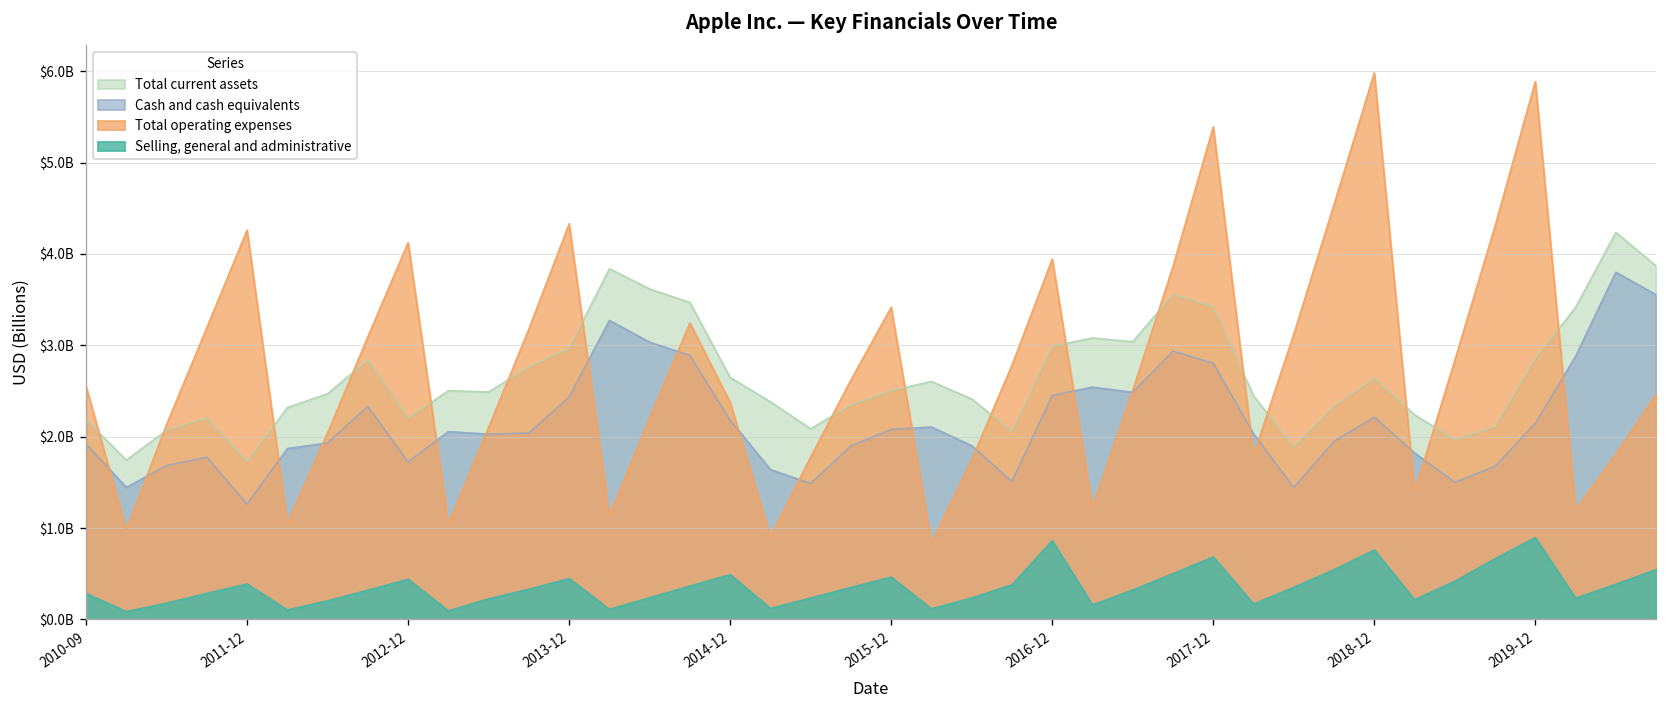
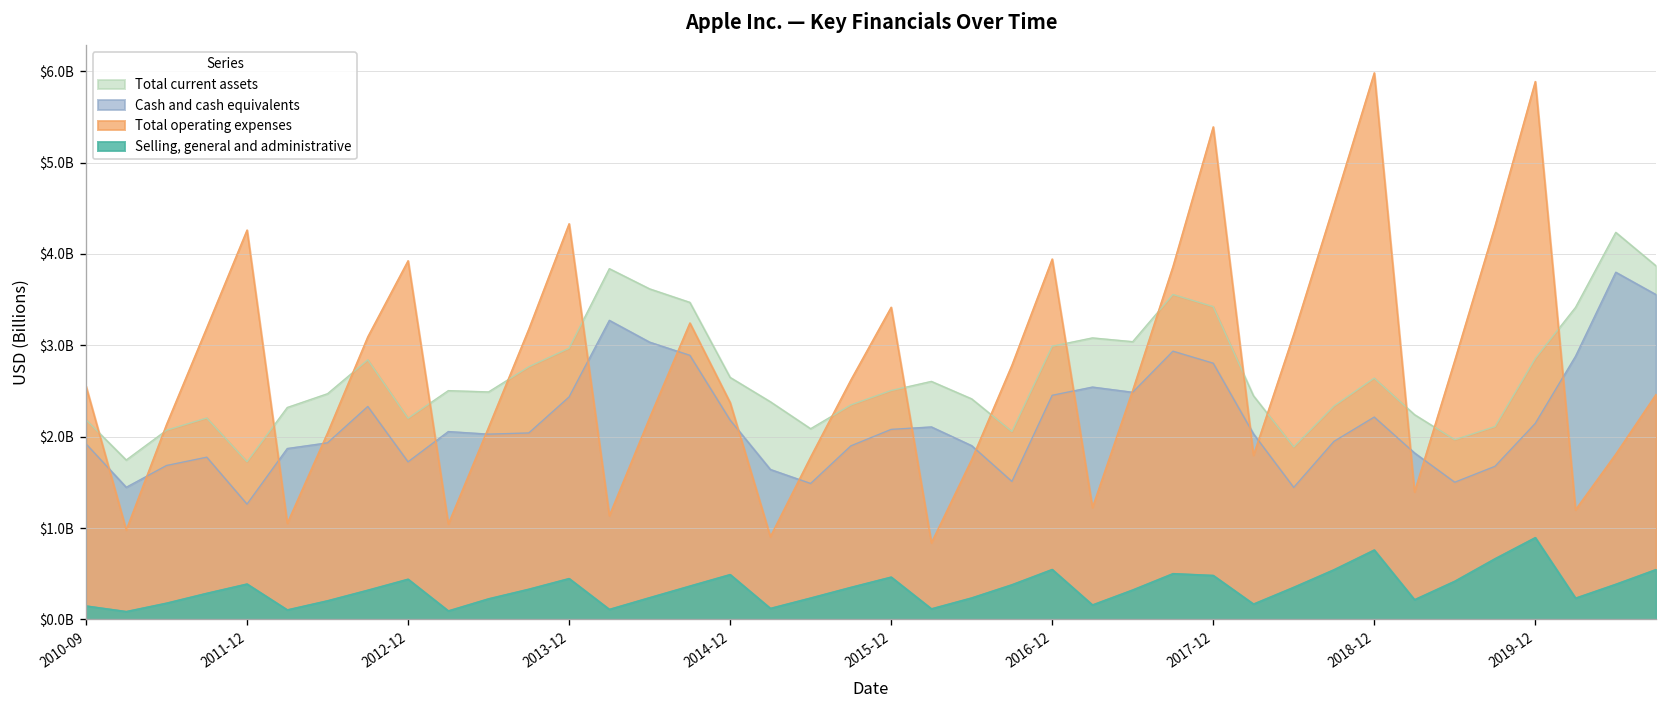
  {
    "Total current assets": {
      "2010-09": "$2200000000",
      "2011-12": "$1700000000",
      "2012-12": "$2200000000",
      "2013-12": "$3000000000",
      "2014-12": "$2600000000",
      "2015-12": "$2500000000",
      "2016-12": "$3000000000",
      "2017-12": "$3400000000",
      "2018-12": "$2600000000",
      "2019-12": "$2900000000"
    },
    "Cash and cash equivalents": {
      "2010-09": "$1900000000",
      "2011-12": "$1300000000",
      "2012-12": "$1700000000",
      "2013-12": "$2400000000",
      "2014-12": "$2200000000",
      "2015-12": "$2100000000",
      "2016-12": "$2500000000",
      "2017-12": "$2800000000",
      "2018-12": "$2200000000",
      "2019-12": "$2100000000"
    },
    "Total operating expenses": {
      "2010-09": "$2600000000",
      "2011-12": "$4300000000",
-     "2012-12": "$4100000000",
+     "2012-12": "$3900000000",
      "2013-12": "$4300000000",
      "2014-12": "$2400000000",
      "2015-12": "$3400000000",
      "2016-12": "$3900000000",
      "2017-12": "$5400000000",
      "2018-12": "$6000000000",
      "2019-12": "$5900000000"
    },
    "Selling, general and administrative": {
-     "2010-09": "$300000000",
+     "2010-09": "$100000000",
      "2011-12": "$400000000",
      "2012-12": "$400000000",
      "2013-12": "$400000000",
      "2014-12": "$500000000",
      "2015-12": "$500000000",
-     "2016-12": "$900000000",
-     "2017-12": "$700000000",
+     "2016-12": "$500000000",
+     "2017-12": "$500000000",
      "2018-12": "$800000000",
      "2019-12": "$900000000"
    }
  }
